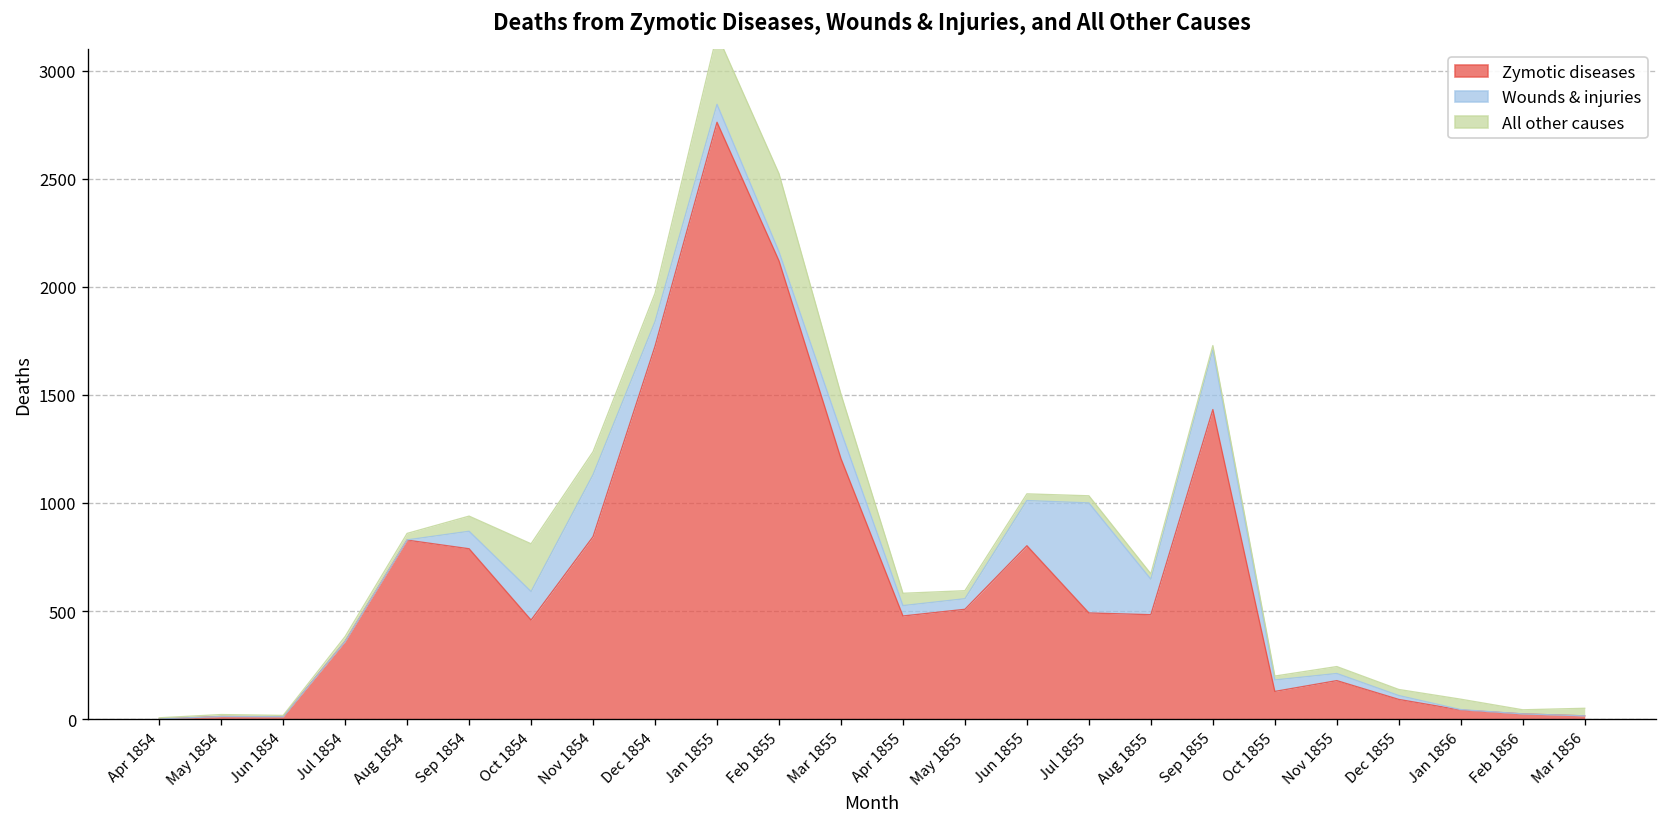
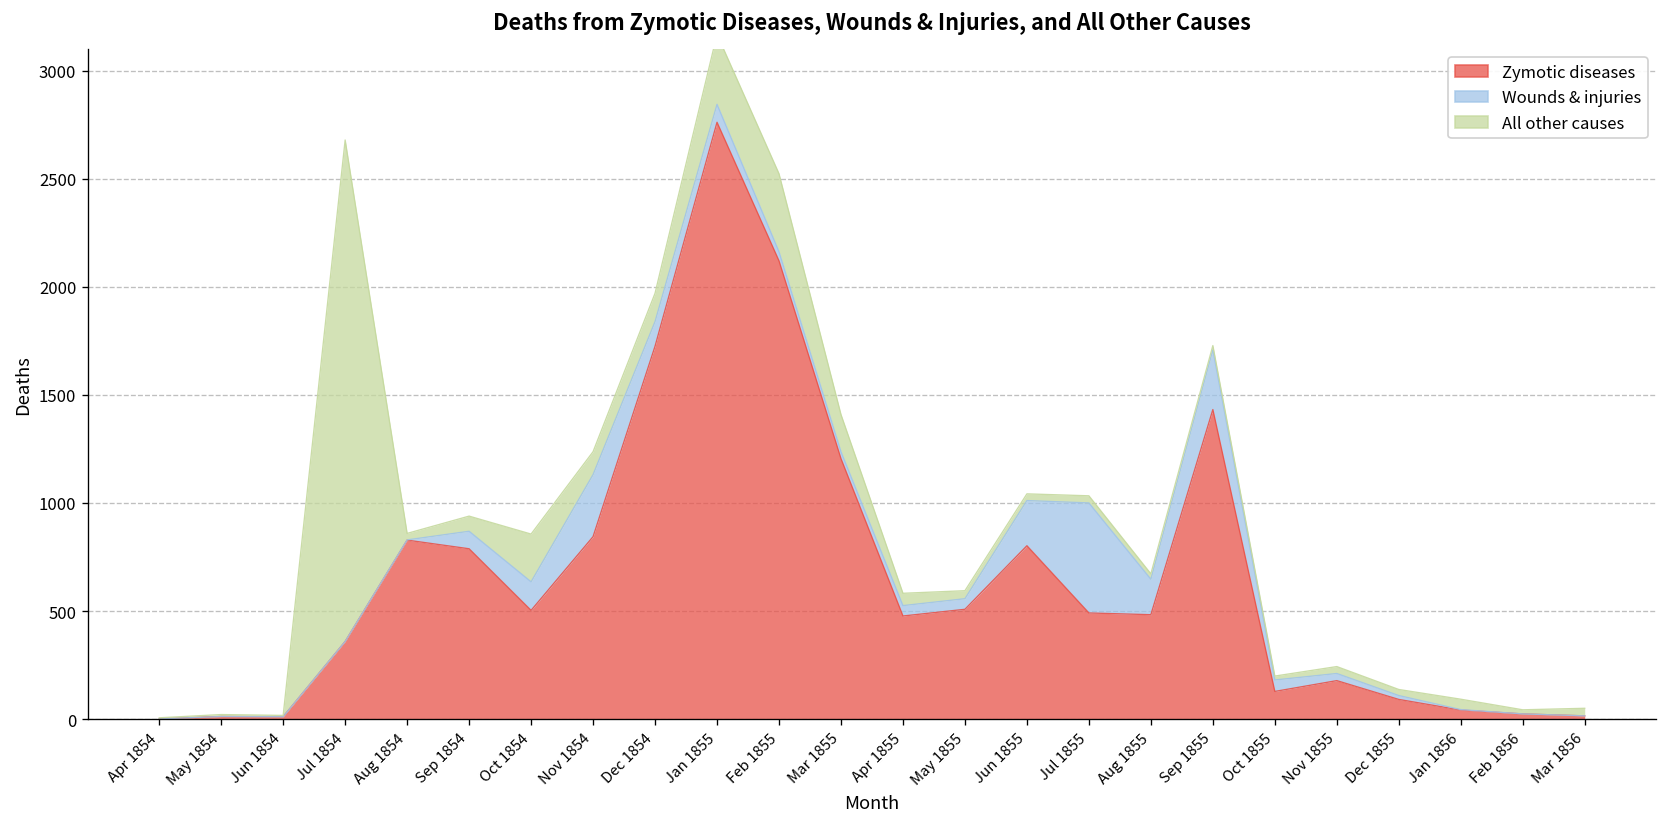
  {
    "Zymotic diseases": {
      "Sep 1854": 790,
-     "Oct 1854": 460,
+     "Oct 1854": 500,
      "Nov 1854": 840,
      "Dec 1854": 1730,
      "Jan 1855": 2760,
      "Feb 1855": 2120,
      "Mar 1855": 1210,
      "Apr 1855": 480,
      "May 1855": 510,
      "Jun 1855": 800,
      "Jul 1855": 490,
      "Aug 1855": 480,
      "Sep 1855": 1430,
      "Oct 1855": 130,
      "Nov 1855": 180,
      "Dec 1855": 90
    },
    "Wounds & injuries": {
      "Sep 1854": 80,
      "Oct 1854": 130,
      "Nov 1854": 290,
      "Dec 1854": 110,
      "Jan 1855": 80,
      "Feb 1855": 40,
-     "Mar 1855": 130,
+     "Mar 1855": 30,
      "Apr 1855": 50,
      "May 1855": 50,
      "Jun 1855": 210,
      "Jul 1855": 510,
      "Aug 1855": 160,
      "Sep 1855": 280,
      "Oct 1855": 50,
      "Nov 1855": 30,
      "Dec 1855": 20
    },
    "All other causes": {
-     "Jul 1854": 20,
+     "Jul 1854": 2320,
      "Aug 1854": 30,
      "Sep 1854": 70,
      "Oct 1854": 220,
      "Nov 1854": 110,
      "Dec 1854": 130,
      "Feb 1855": 360,
      "Mar 1855": 170,
      "Apr 1855": 60,
      "May 1855": 40,
      "Jun 1855": 30,
      "Jul 1855": 30,
      "Aug 1855": 30,
      "Sep 1855": 20,
      "Oct 1855": 20,
      "Nov 1855": 30,
      "Dec 1855": 30,
      "Jan 1856": 50,
      "Feb 1856": 20,
      "Mar 1856": 40
    }
  }
